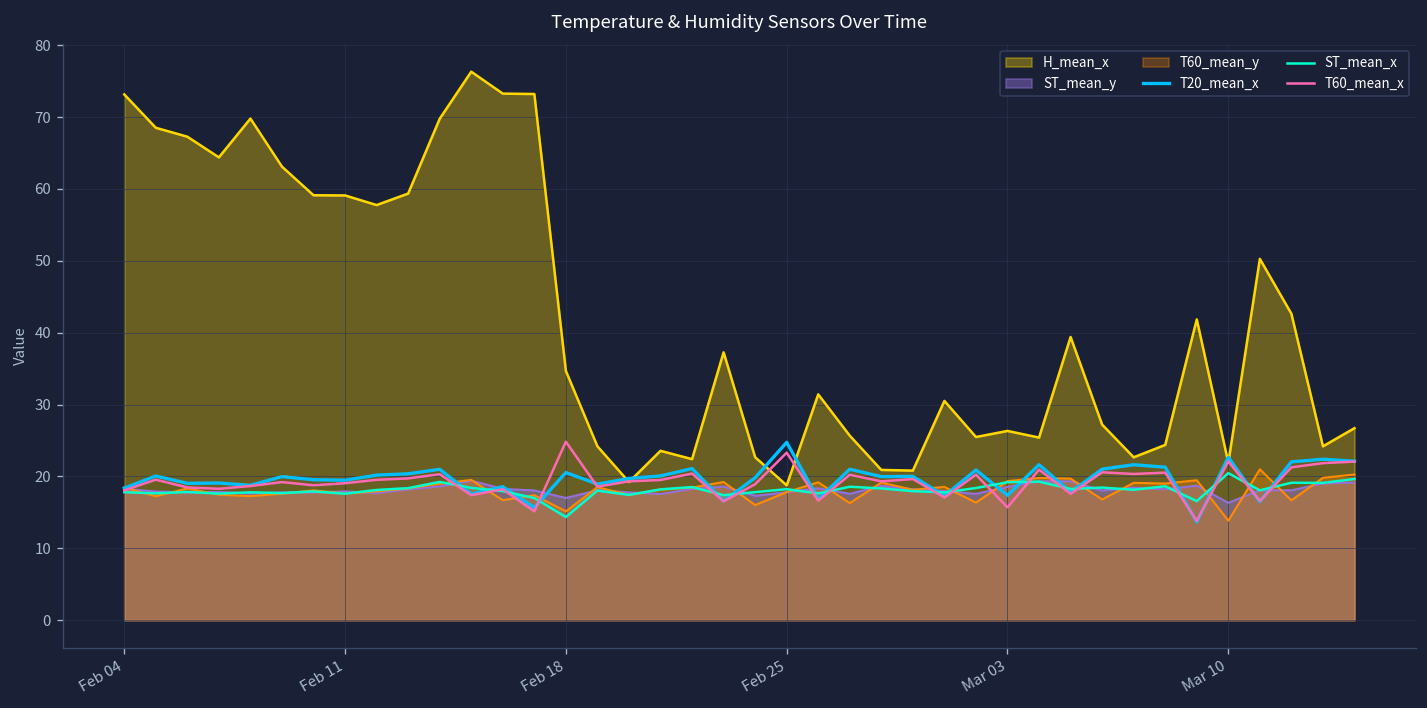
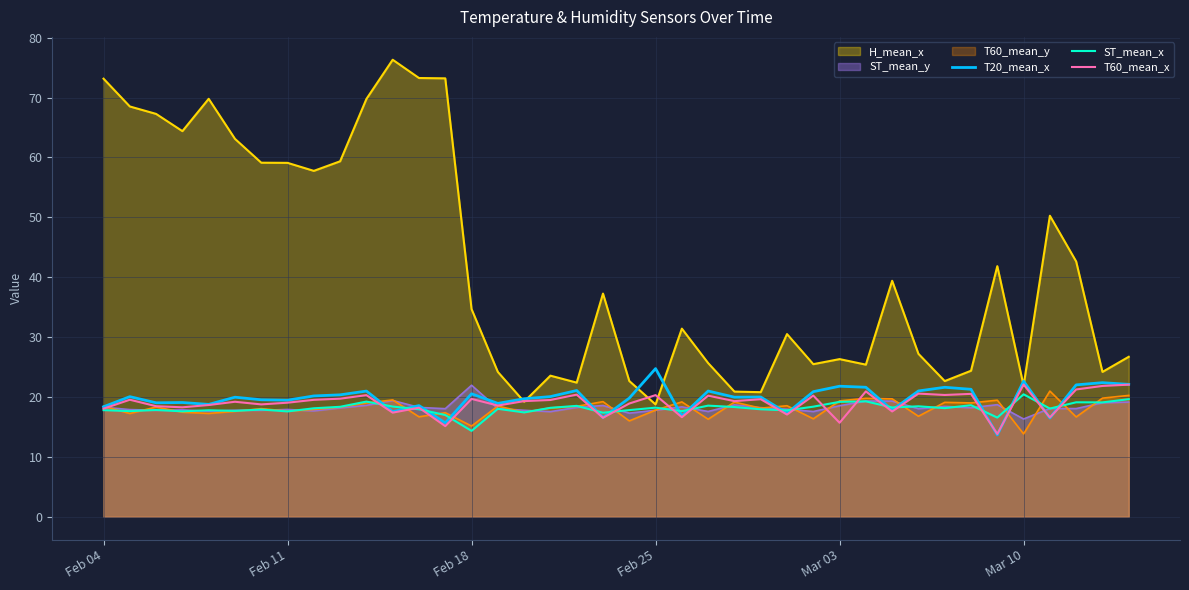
  {
    "ST_mean_y": {
-     "Feb 18": 17,
+     "Feb 18": 22,
      "Mar 03": 19,
      "Mar 10": 16
    },
    "T20_mean_x": {
      "Feb 18": 21,
      "Feb 25": 25,
-     "Mar 03": 17,
+     "Mar 03": 22,
      "Mar 10": 23
    },
    "ST_mean_x": {
      "Feb 18": 14,
      "Mar 10": 20
    },
    "T60_mean_x": {
-     "Feb 18": 25,
-     "Feb 25": 23,
+     "Feb 18": 20,
+     "Feb 25": 20,
      "Mar 03": 16
    }
  }
